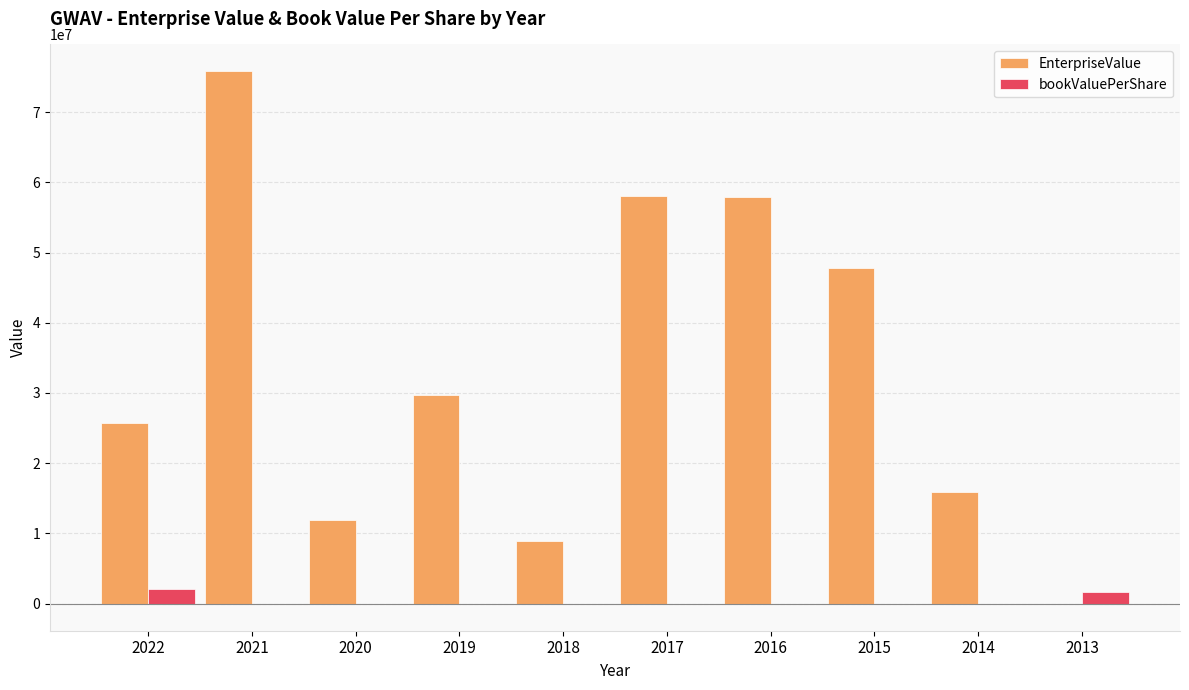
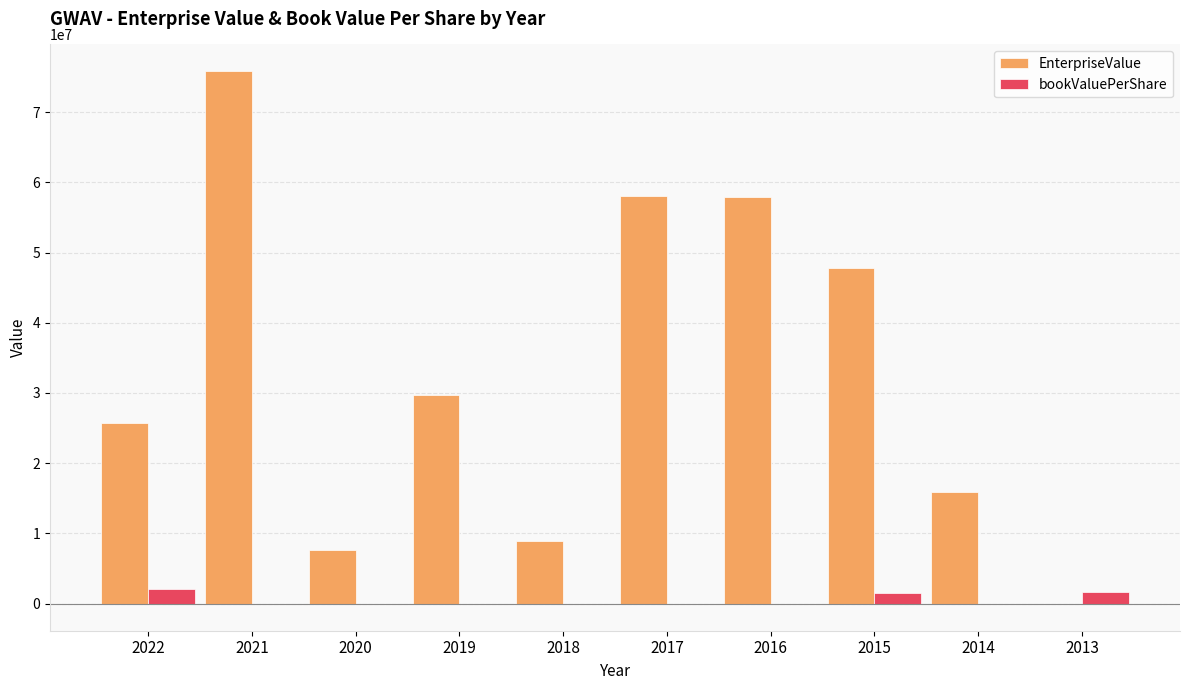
  {
    "EnterpriseValue": {
      "2022": 26000000,
      "2021": 76000000,
-     "2020": 12000000,
+     "2020": 8000000,
      "2019": 30000000,
      "2018": 9000000,
      "2017": 58000000,
      "2016": 58000000,
      "2015": 48000000,
      "2014": 16000000
    },
    "bookValuePerShare": {
      "2022": 2000000,
-     "2015": 0,
+     "2015": 2000000,
      "2013": 2000000
    }
  }
